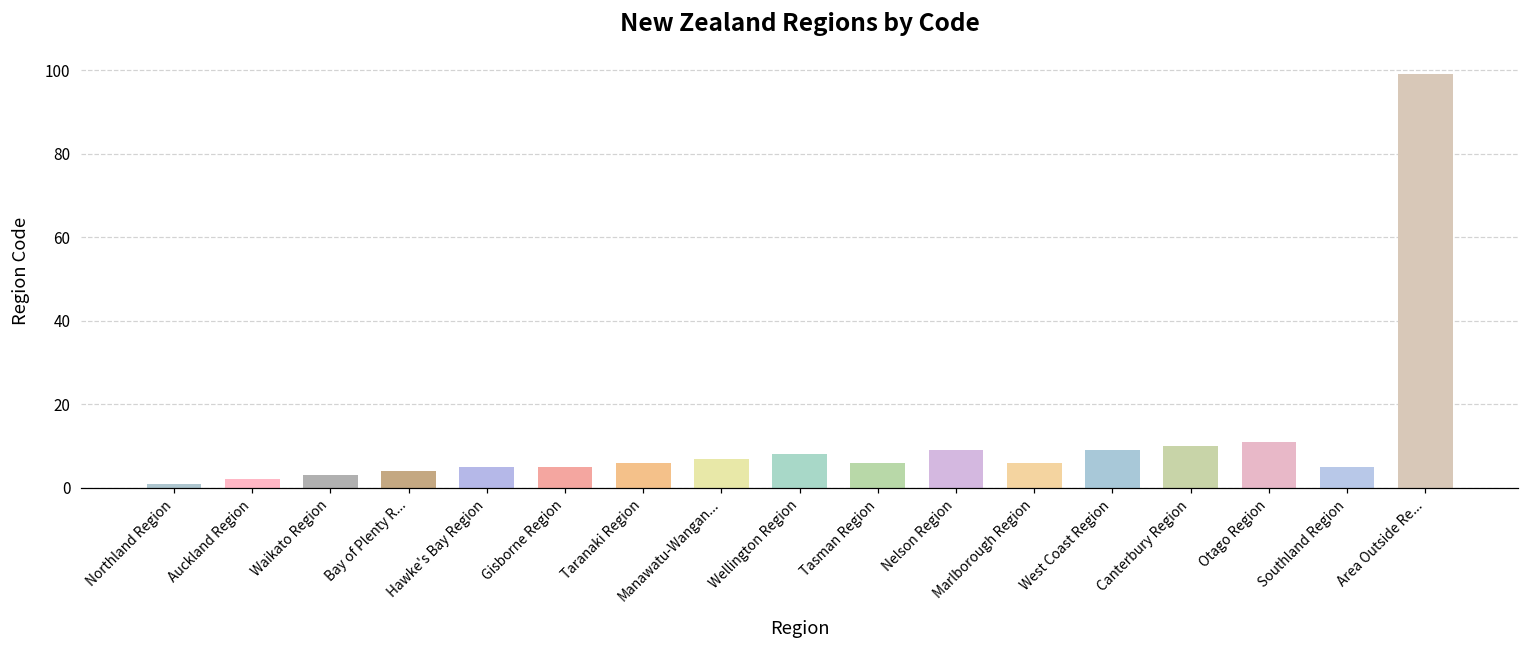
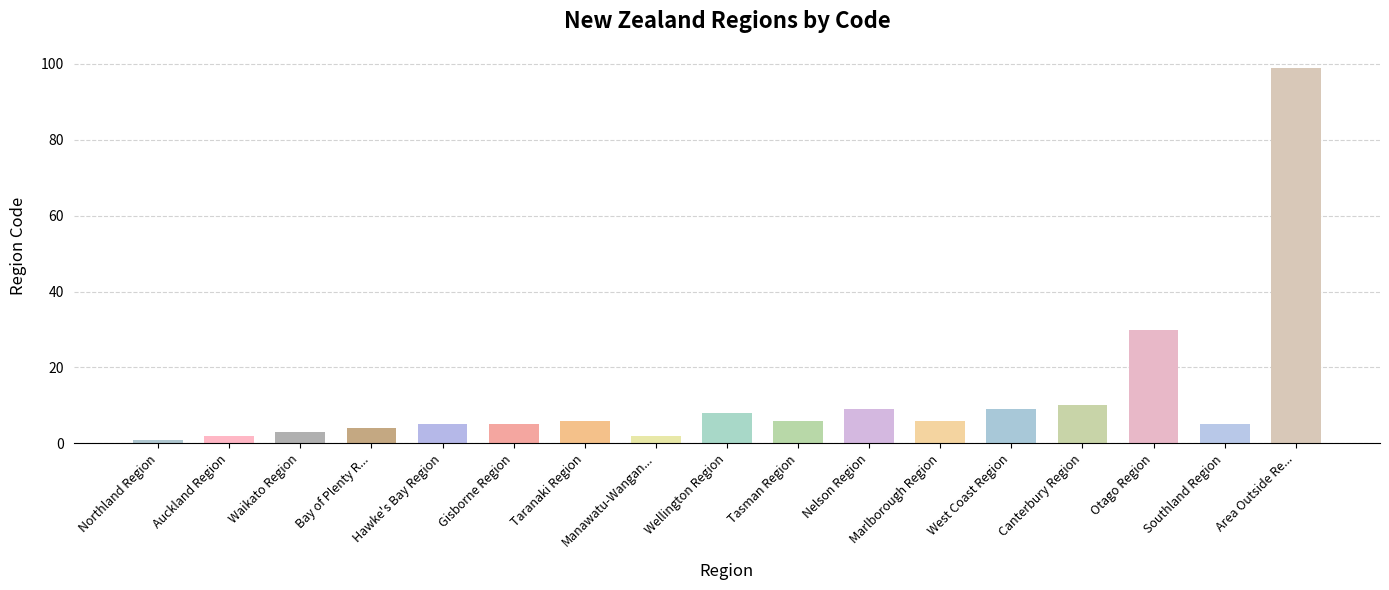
  {
    "Northland Region": 1,
    "Auckland Region": 2,
    "Waikato Region": 3,
    "Bay of Plenty R...": 4,
    "Hawke's Bay Region": 5,
    "Gisborne Region": 5,
    "Taranaki Region": 6,
-   "Manawatu-Wangan...": 7,
+   "Manawatu-Wangan...": 2,
    "Wellington Region": 8,
    "Tasman Region": 6,
    "Nelson Region": 9,
    "Marlborough Region": 6,
    "West Coast Region": 9,
    "Canterbury Region": 10,
-   "Otago Region": 11,
+   "Otago Region": 30,
    "Southland Region": 5,
    "Area Outside Re...": 99
  }
